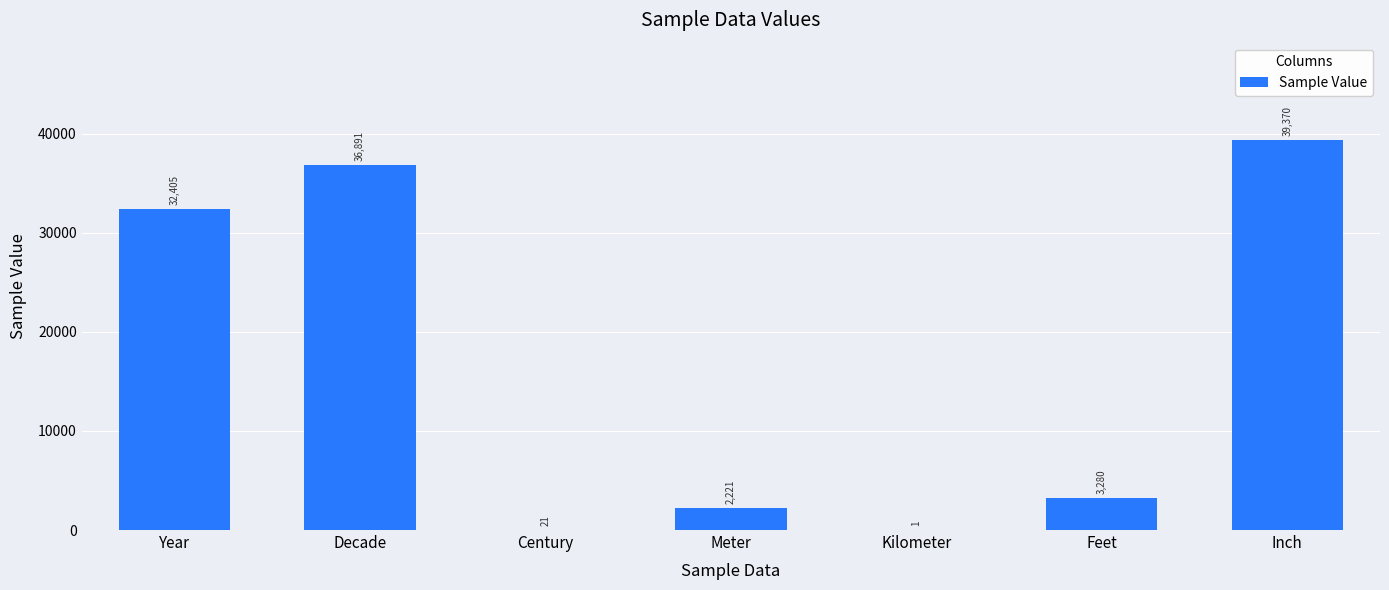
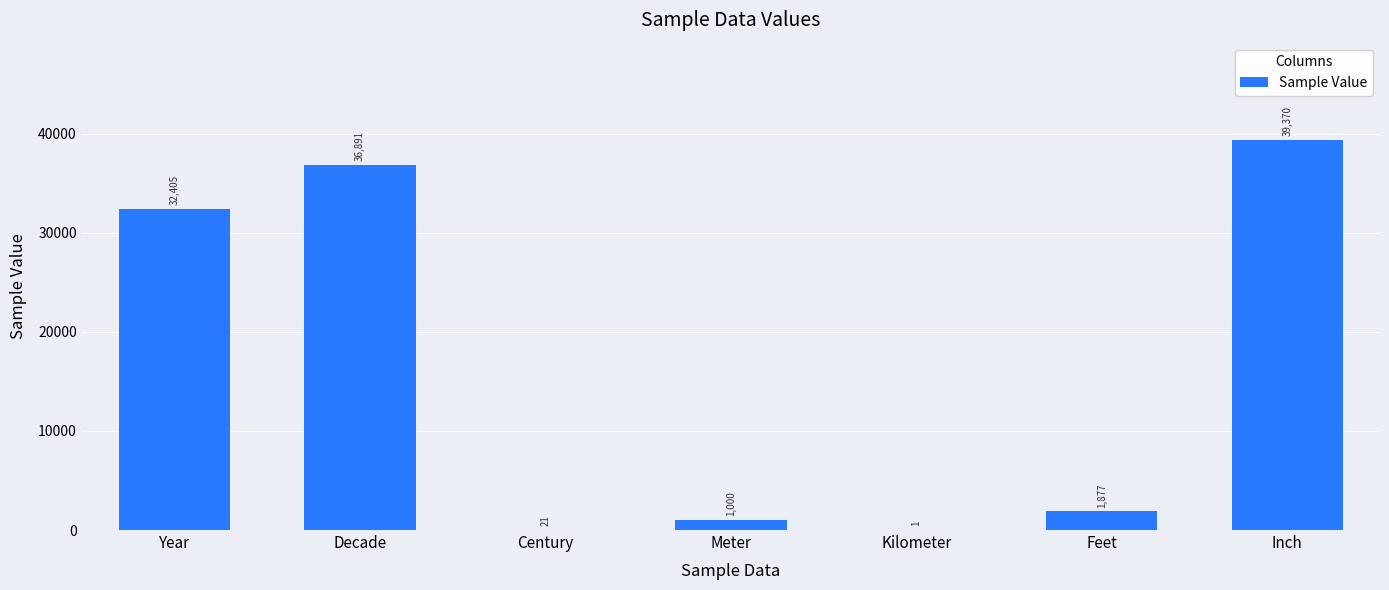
  {
    "Year": "32,405",
    "Decade": "36,891",
    "Century": "21",
-   "Meter": "2,221",
+   "Meter": "1,000",
    "Kilometer": "1",
-   "Feet": "3,280",
+   "Feet": "1,877",
    "Inch": "39,370"
  }
